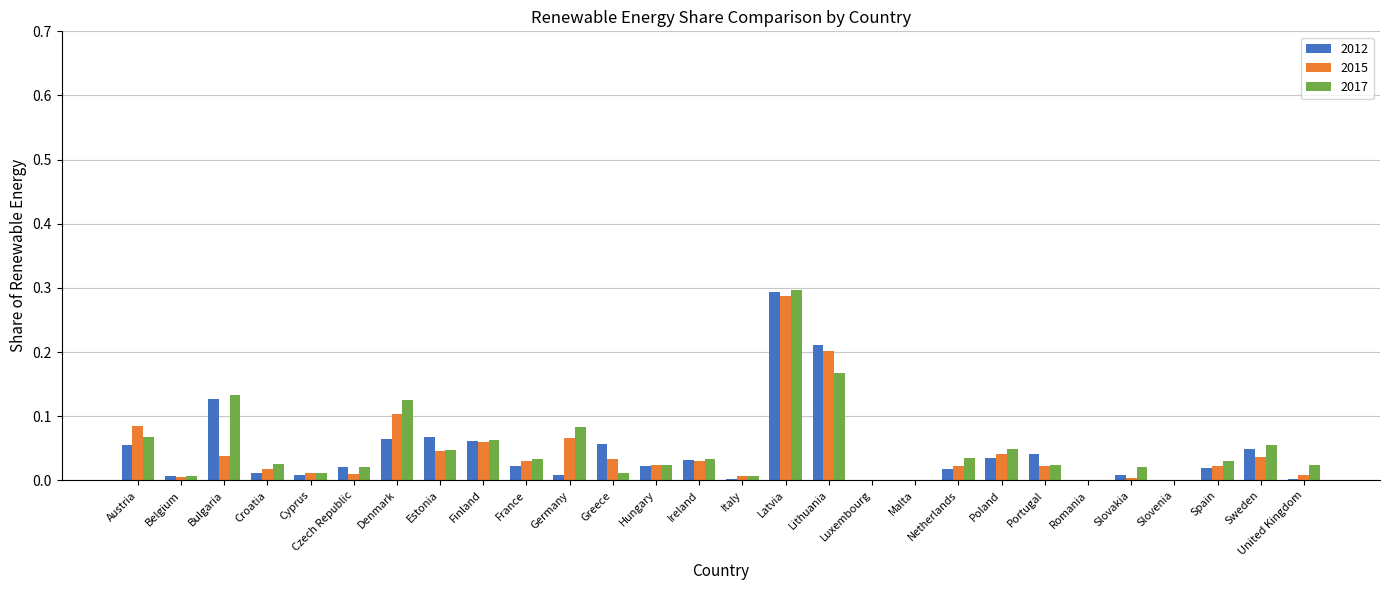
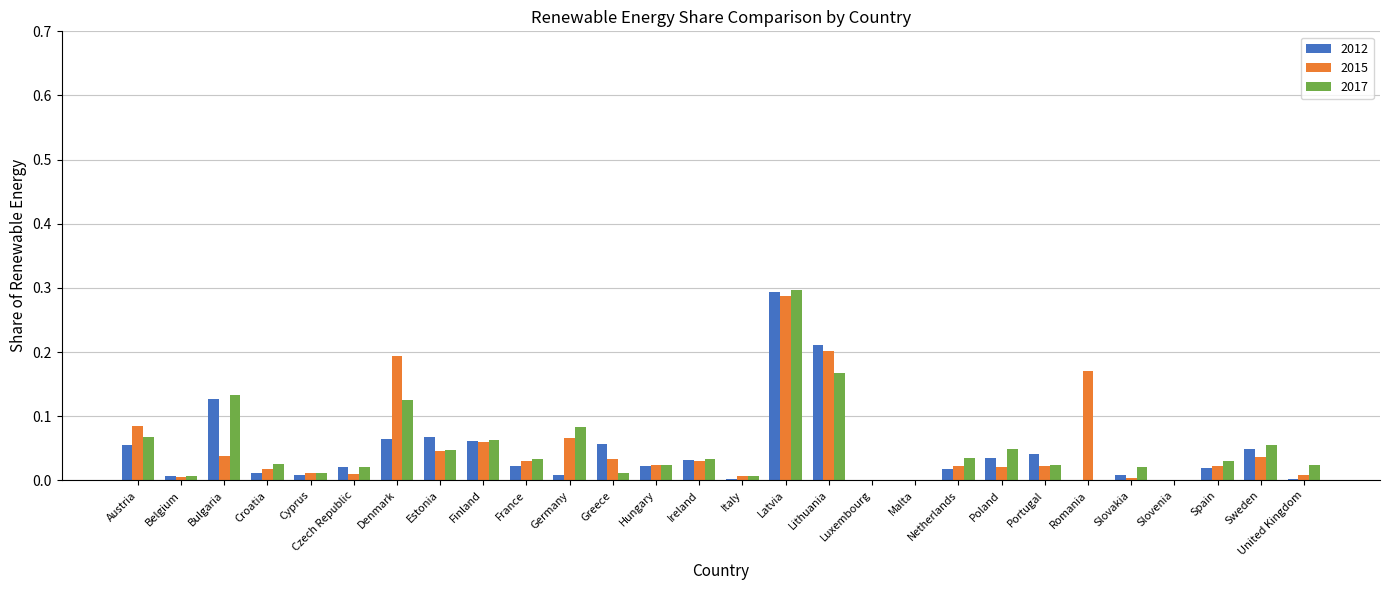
  {
    "2012": {
      "Austria": 0.05,
      "Belgium": 0.01,
      "Bulgaria": 0.13,
      "Croatia": 0.01,
      "Cyprus": 0.01,
      "Czech Republic": 0.02,
      "Denmark": 0.06,
      "Estonia": 0.07,
      "Finland": 0.06,
      "France": 0.02,
      "Germany": 0.01,
      "Greece": 0.06,
      "Hungary": 0.02,
      "Ireland": 0.03,
      "Latvia": 0.29,
      "Lithuania": 0.21,
      "Malta": 0.00,
      "Netherlands": 0.02,
      "Poland": 0.04,
      "Portugal": 0.04,
      "Slovakia": 0.01,
      "Slovenia": 0.00,
      "Spain": 0.02,
      "Sweden": 0.05
    },
    "2015": {
      "Austria": 0.08,
      "Belgium": 0.01,
      "Bulgaria": 0.04,
      "Croatia": 0.02,
      "Cyprus": 0.01,
      "Czech Republic": 0.01,
-     "Denmark": 0.10,
+     "Denmark": 0.19,
      "Estonia": 0.05,
      "Finland": 0.06,
      "France": 0.03,
      "Germany": 0.07,
      "Greece": 0.03,
      "Hungary": 0.02,
      "Ireland": 0.03,
      "Italy": 0.01,
      "Latvia": 0.29,
      "Lithuania": 0.20,
      "Malta": 0.00,
      "Netherlands": 0.02,
-     "Poland": 0.04,
+     "Poland": 0.02,
      "Portugal": 0.02,
-     "Romania": 0.00,
+     "Romania": 0.17,
      "Slovenia": 0.00,
      "Spain": 0.02,
      "Sweden": 0.04,
      "United Kingdom": 0.01
    },
    "2017": {
      "Austria": 0.07,
      "Belgium": 0.01,
      "Bulgaria": 0.13,
      "Croatia": 0.02,
      "Cyprus": 0.01,
      "Czech Republic": 0.02,
      "Denmark": 0.12,
      "Estonia": 0.05,
      "Finland": 0.06,
      "France": 0.03,
      "Germany": 0.08,
      "Greece": 0.01,
      "Hungary": 0.02,
      "Ireland": 0.03,
      "Italy": 0.01,
      "Latvia": 0.30,
      "Lithuania": 0.17,
      "Malta": 0.00,
      "Netherlands": 0.03,
      "Poland": 0.05,
      "Portugal": 0.02,
      "Slovakia": 0.02,
      "Slovenia": 0.00,
      "Spain": 0.03,
      "Sweden": 0.06,
      "United Kingdom": 0.02
    }
  }
